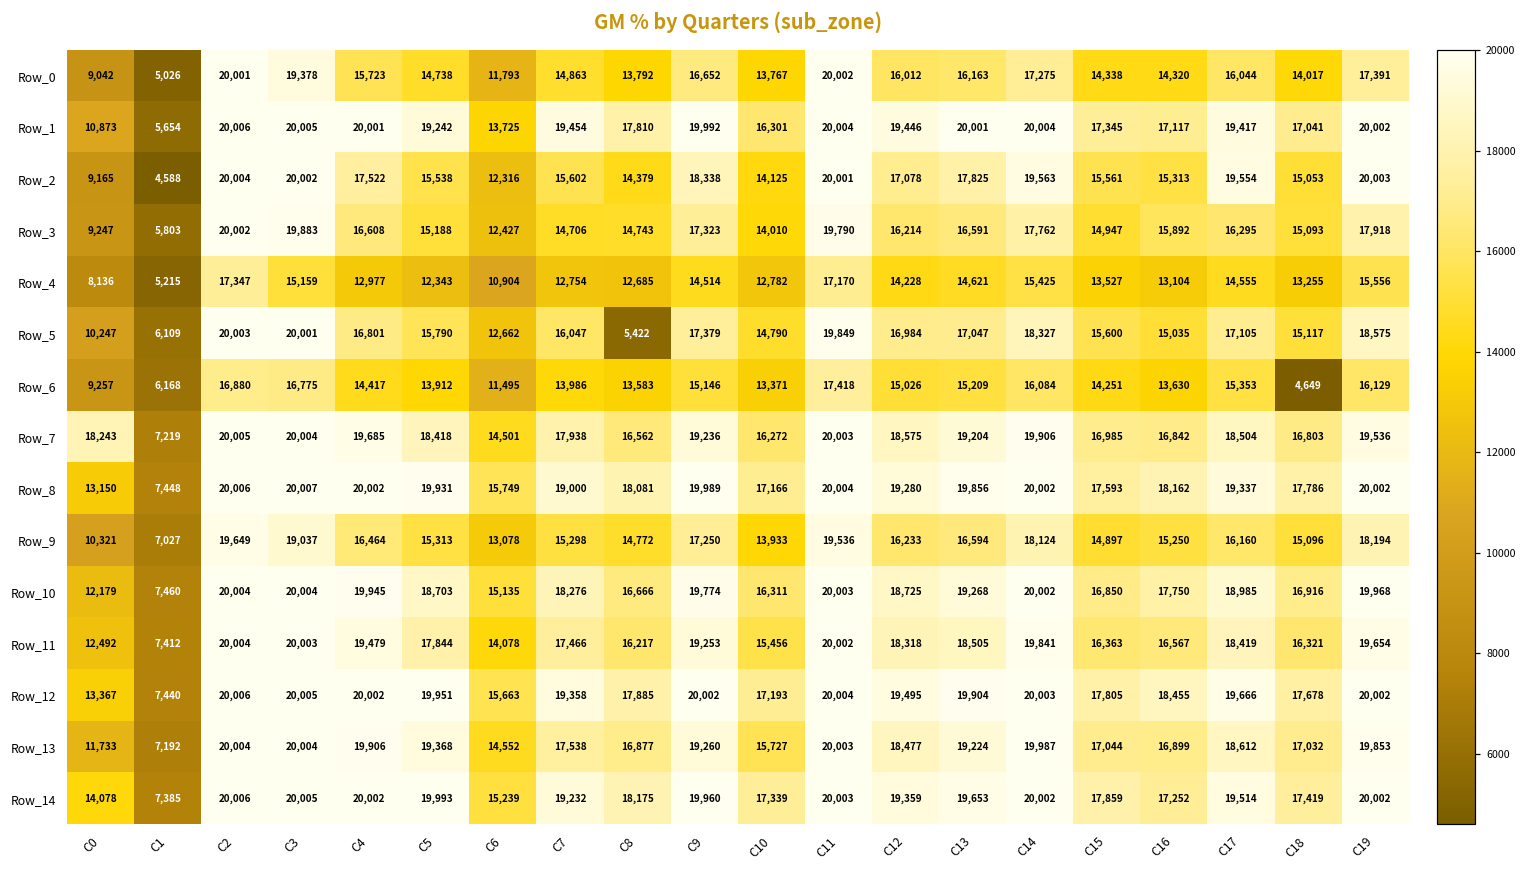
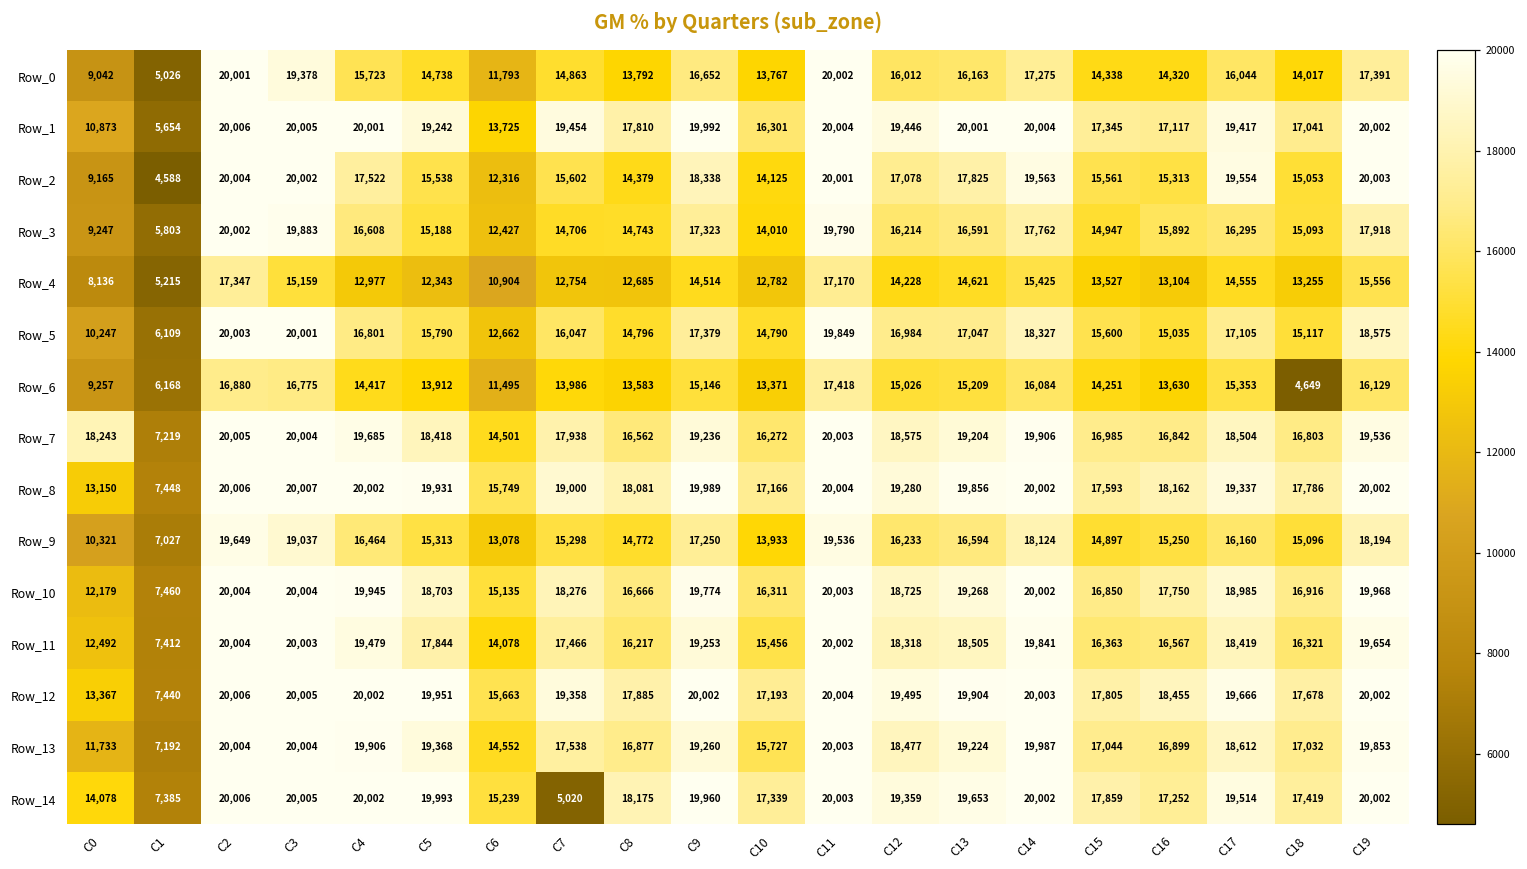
  {
    "Row_5": {
      "C0": "10,247",
      "C1": "6,109",
      "C2": "20,003",
      "C3": "20,001",
      "C4": "16,801",
      "C5": "15,790",
      "C6": "12,662",
      "C7": "16,047",
-     "C8": "5,422",
+     "C8": "14,796",
      "C9": "17,379",
      "C10": "14,790",
      "C11": "19,849",
      "C12": "16,984",
      "C13": "17,047",
      "C14": "18,327",
      "C15": "15,600",
      "C16": "15,035",
      "C17": "17,105",
      "C18": "15,117",
      "C19": "18,575"
    },
    "Row_14": {
      "C0": "14,078",
      "C1": "7,385",
      "C2": "20,006",
      "C3": "20,005",
      "C4": "20,002",
      "C5": "19,993",
      "C6": "15,239",
-     "C7": "19,232",
+     "C7": "5,020",
      "C8": "18,175",
      "C9": "19,960",
      "C10": "17,339",
      "C11": "20,003",
      "C12": "19,359",
      "C13": "19,653",
      "C14": "20,002",
      "C15": "17,859",
      "C16": "17,252",
      "C17": "19,514",
      "C18": "17,419",
      "C19": "20,002"
    }
  }
